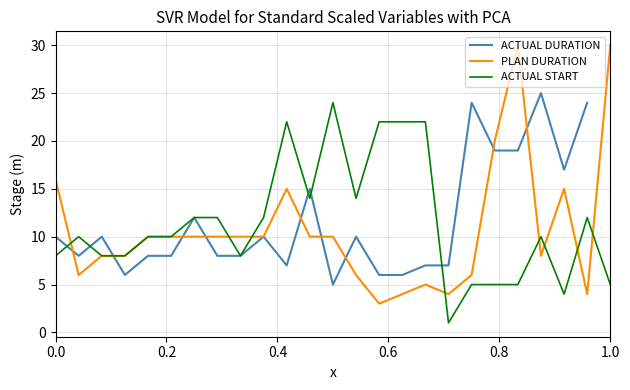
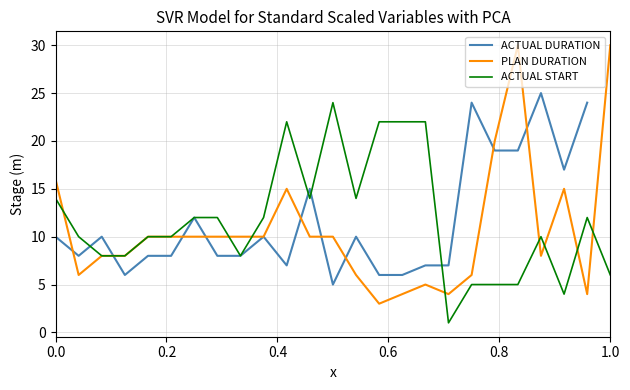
  {
    "ACTUAL DURATION": {
      "0.0": 10
    },
    "PLAN DURATION": {
      "0.0": 16,
      "1.0": 30
    },
    "ACTUAL START": {
-     "0.0": 8,
-     "1.0": 5
+     "0.0": 14,
+     "1.0": 6
    }
  }
